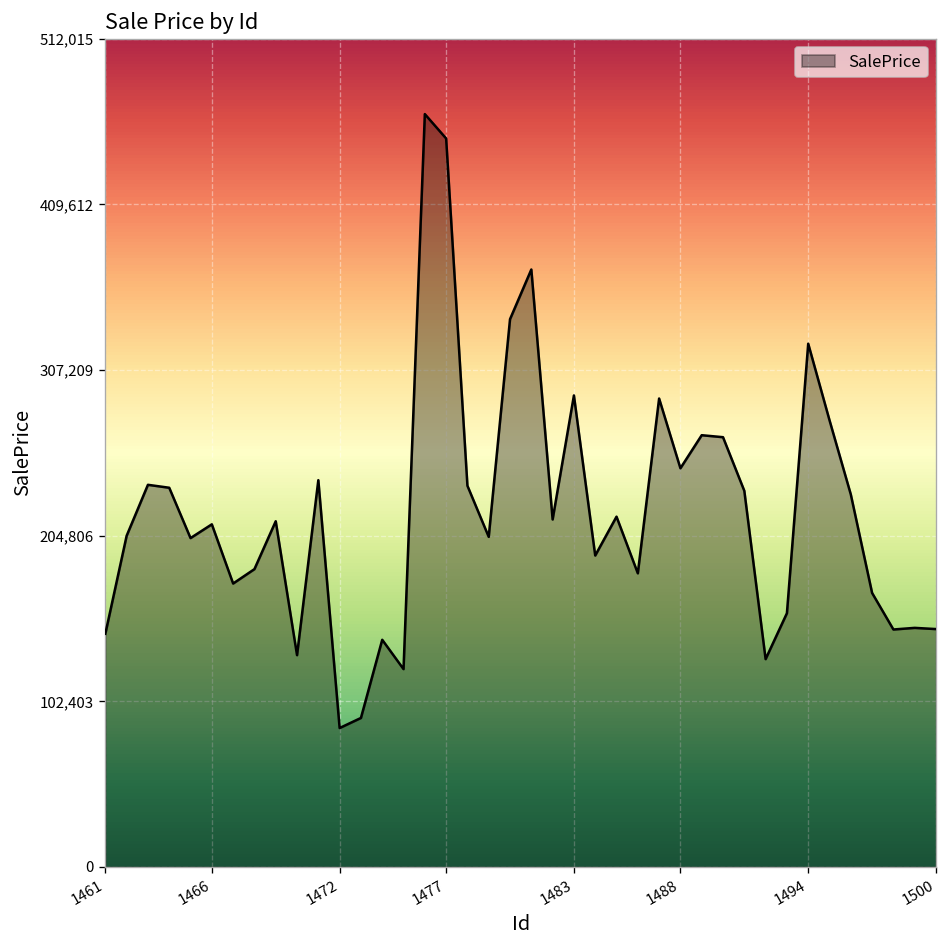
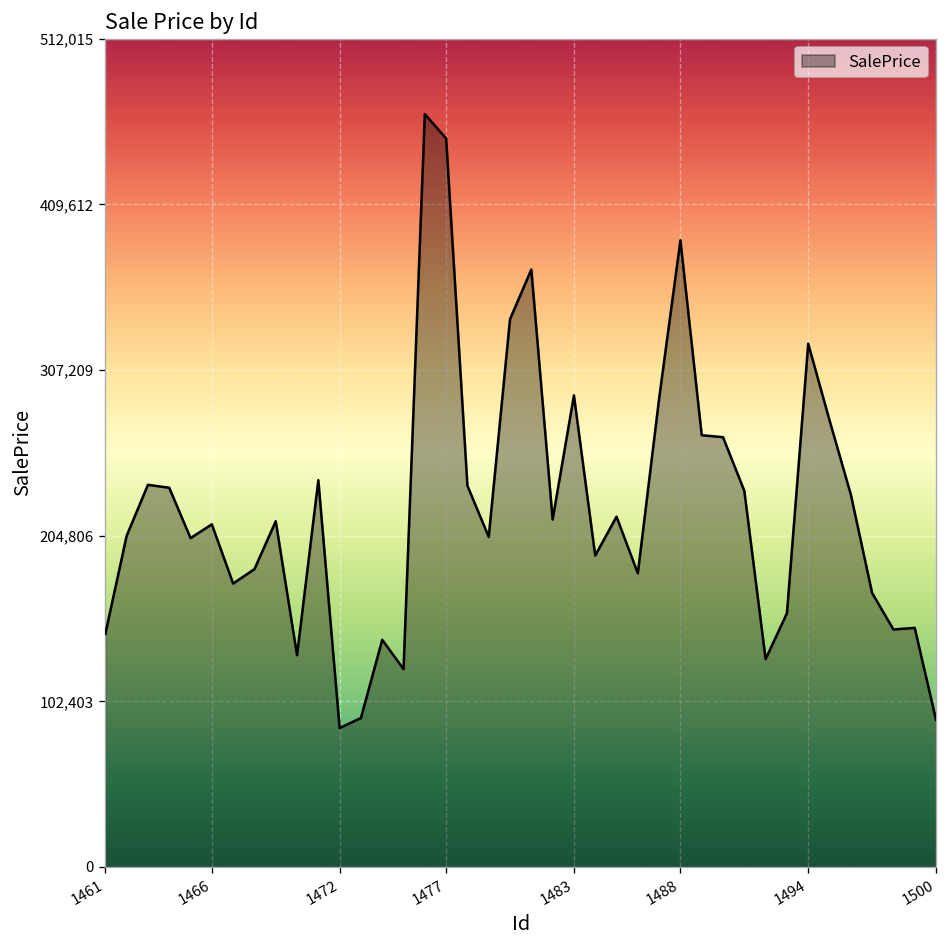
  {
    "1461": "144,000",
    "1466": "212,000",
    "1472": "86,000",
    "1477": "450,000",
    "1483": "292,000",
-   "1488": "247,000",
+   "1488": "387,000",
    "1494": "324,000",
-   "1500": "147,000"
+   "1500": "91,000"
  }
